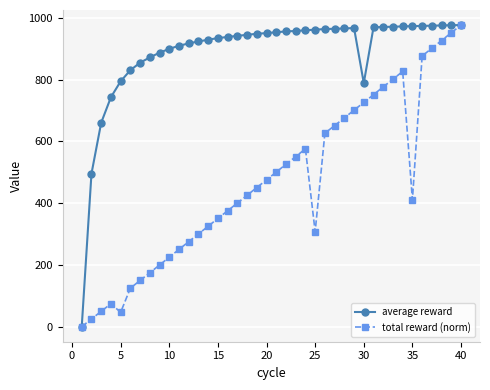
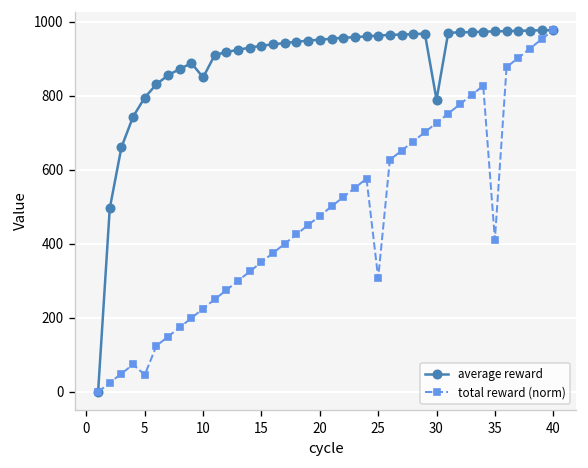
  {
    "average reward": {
      "5": 790,
-     "10": 900,
+     "10": 850,
      "15": 930,
      "20": 950,
      "25": 960,
      "30": 790,
      "35": 970
    },
    "total reward (norm)": {
      "5": 50,
      "10": 220,
      "15": 350,
      "20": 480,
      "25": 310,
      "30": 730,
      "35": 410
    }
  }
